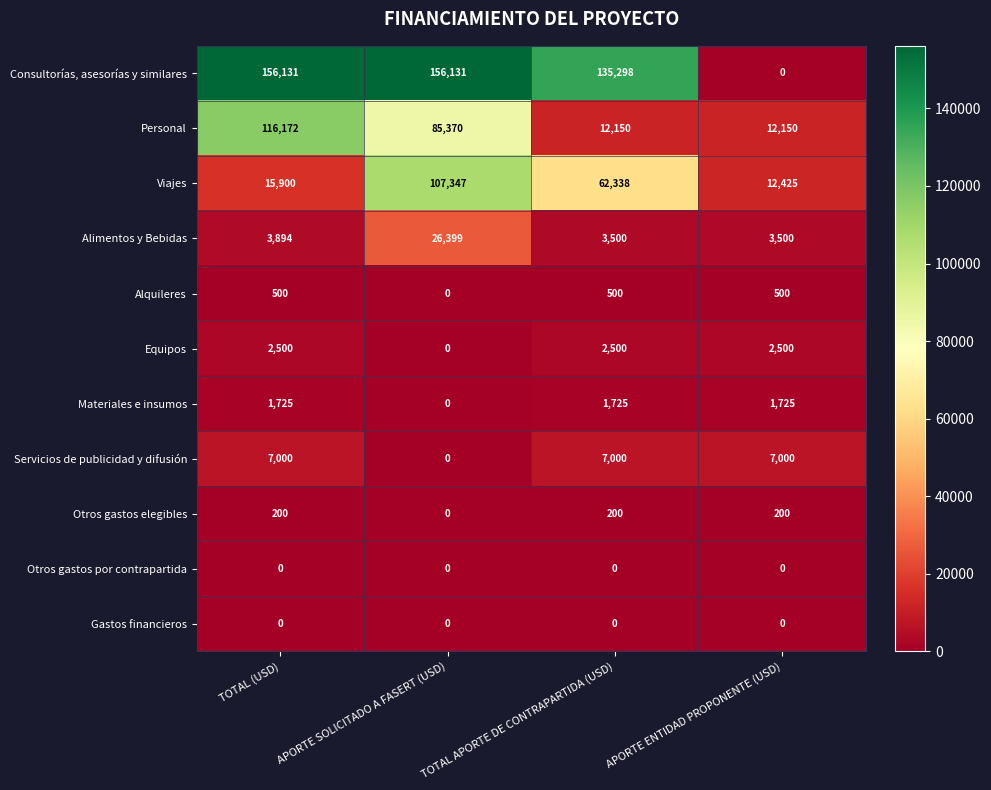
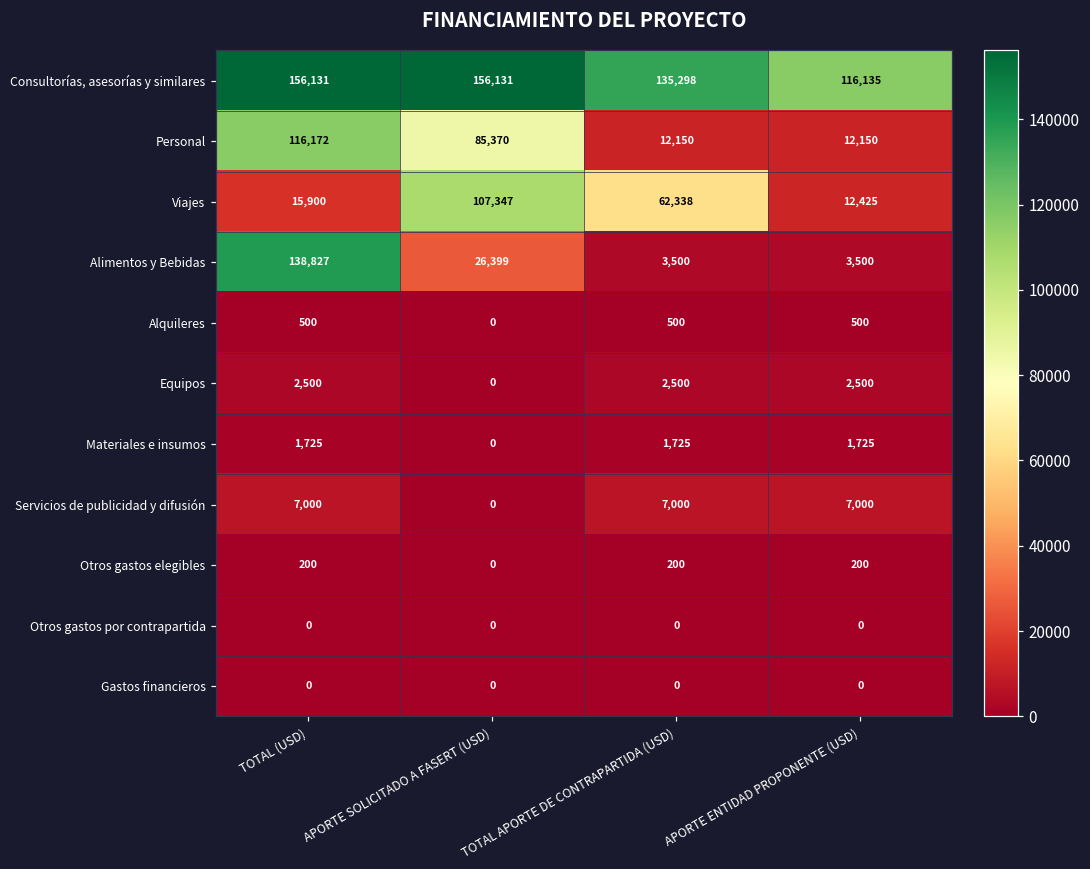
  {
    "Consultorías, asesorías y similares": {
      "TOTAL (USD)": "156,131",
      "APORTE SOLICITADO A FASERT (USD)": "156,131",
      "TOTAL APORTE DE CONTRAPARTIDA (USD)": "135,298",
-     "APORTE ENTIDAD PROPONENTE (USD)": "0"
+     "APORTE ENTIDAD PROPONENTE (USD)": "116,135"
    },
    "Personal": {
      "TOTAL (USD)": "116,172",
      "APORTE SOLICITADO A FASERT (USD)": "85,370",
      "TOTAL APORTE DE CONTRAPARTIDA (USD)": "12,150",
      "APORTE ENTIDAD PROPONENTE (USD)": "12,150"
    },
    "Viajes": {
      "TOTAL (USD)": "15,900",
      "APORTE SOLICITADO A FASERT (USD)": "107,347",
      "TOTAL APORTE DE CONTRAPARTIDA (USD)": "62,338",
      "APORTE ENTIDAD PROPONENTE (USD)": "12,425"
    },
    "Alimentos y Bebidas": {
-     "TOTAL (USD)": "3,894",
+     "TOTAL (USD)": "138,827",
      "APORTE SOLICITADO A FASERT (USD)": "26,399",
      "TOTAL APORTE DE CONTRAPARTIDA (USD)": "3,500",
      "APORTE ENTIDAD PROPONENTE (USD)": "3,500"
    },
    "Alquileres": {
      "TOTAL (USD)": "500",
      "APORTE SOLICITADO A FASERT (USD)": "0",
      "TOTAL APORTE DE CONTRAPARTIDA (USD)": "500",
      "APORTE ENTIDAD PROPONENTE (USD)": "500"
    },
    "Equipos": {
      "TOTAL (USD)": "2,500",
      "APORTE SOLICITADO A FASERT (USD)": "0",
      "TOTAL APORTE DE CONTRAPARTIDA (USD)": "2,500",
      "APORTE ENTIDAD PROPONENTE (USD)": "2,500"
    },
    "Materiales e insumos": {
      "TOTAL (USD)": "1,725",
      "APORTE SOLICITADO A FASERT (USD)": "0",
      "TOTAL APORTE DE CONTRAPARTIDA (USD)": "1,725",
      "APORTE ENTIDAD PROPONENTE (USD)": "1,725"
    },
    "Servicios de publicidad y difusión": {
      "TOTAL (USD)": "7,000",
      "APORTE SOLICITADO A FASERT (USD)": "0",
      "TOTAL APORTE DE CONTRAPARTIDA (USD)": "7,000",
      "APORTE ENTIDAD PROPONENTE (USD)": "7,000"
    },
    "Otros gastos elegibles": {
      "TOTAL (USD)": "200",
      "APORTE SOLICITADO A FASERT (USD)": "0",
      "TOTAL APORTE DE CONTRAPARTIDA (USD)": "200",
      "APORTE ENTIDAD PROPONENTE (USD)": "200"
    },
    "Otros gastos por contrapartida": {
      "TOTAL (USD)": "0",
      "APORTE SOLICITADO A FASERT (USD)": "0",
      "TOTAL APORTE DE CONTRAPARTIDA (USD)": "0",
      "APORTE ENTIDAD PROPONENTE (USD)": "0"
    },
    "Gastos financieros": {
      "TOTAL (USD)": "0",
      "APORTE SOLICITADO A FASERT (USD)": "0",
      "TOTAL APORTE DE CONTRAPARTIDA (USD)": "0",
      "APORTE ENTIDAD PROPONENTE (USD)": "0"
    }
  }
